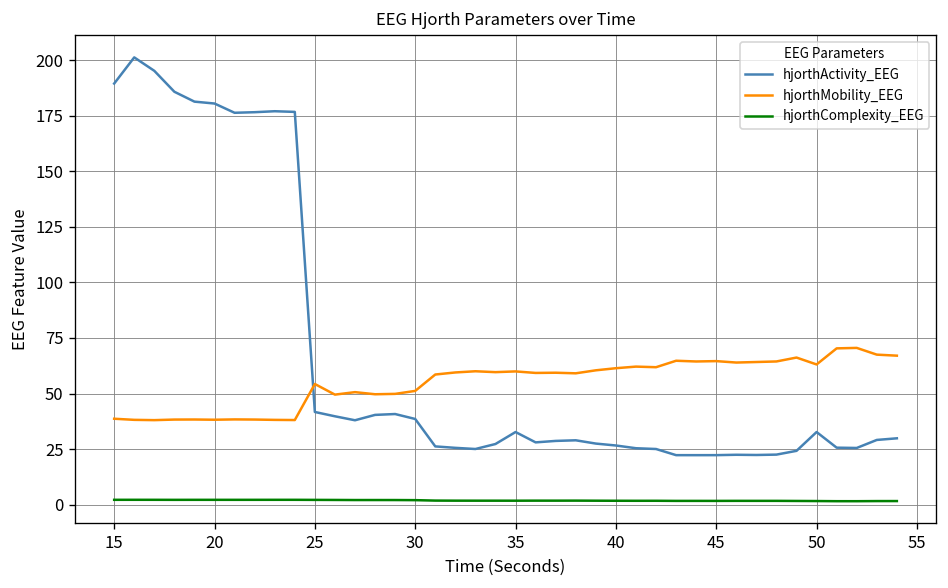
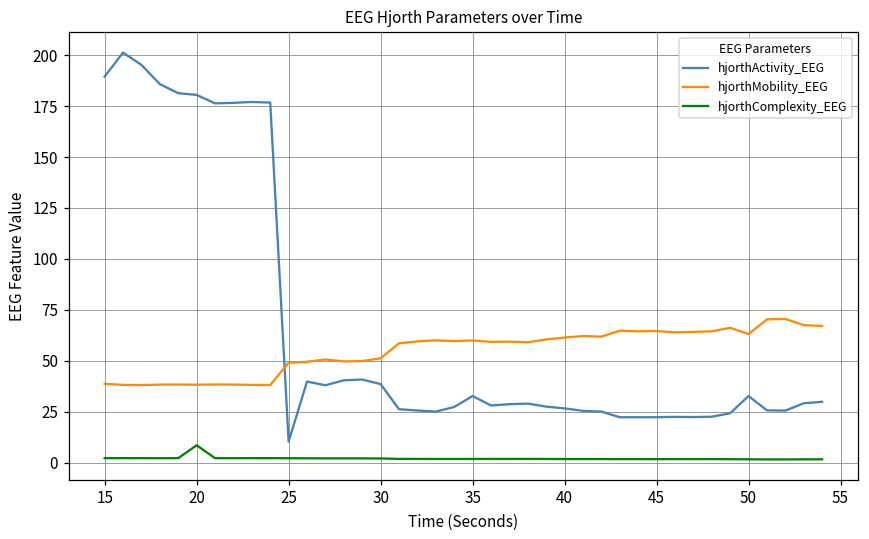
  {
    "hjorthActivity_EEG": {
      "15": 189,
      "20": 180,
-     "25": 42,
+     "25": 10,
      "30": 39,
      "35": 33,
      "40": 27,
      "45": 22,
      "50": 33
    },
    "hjorthMobility_EEG": {
      "15": 39,
      "20": 38,
-     "25": 54,
+     "25": 49,
      "30": 51,
      "35": 60,
      "40": 61,
      "45": 65,
      "50": 63
    },
    "hjorthComplexity_EEG": {
      "15": 2,
-     "20": 2,
+     "20": 9,
      "25": 2,
      "30": 2,
      "35": 2,
      "40": 2,
      "45": 2,
      "50": 2
    }
  }
